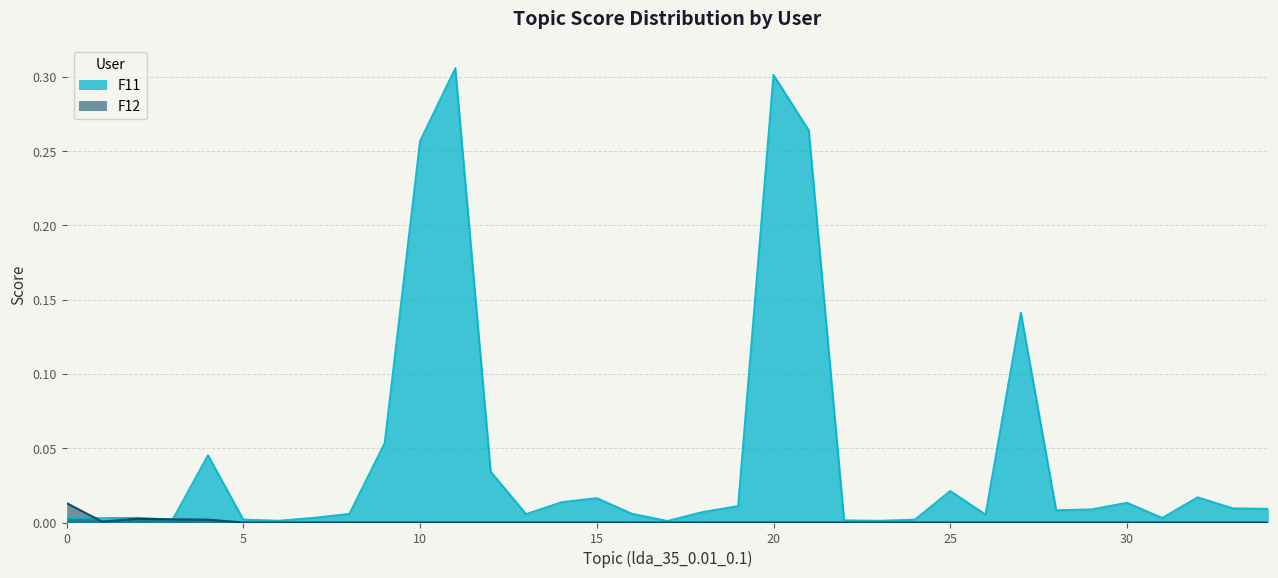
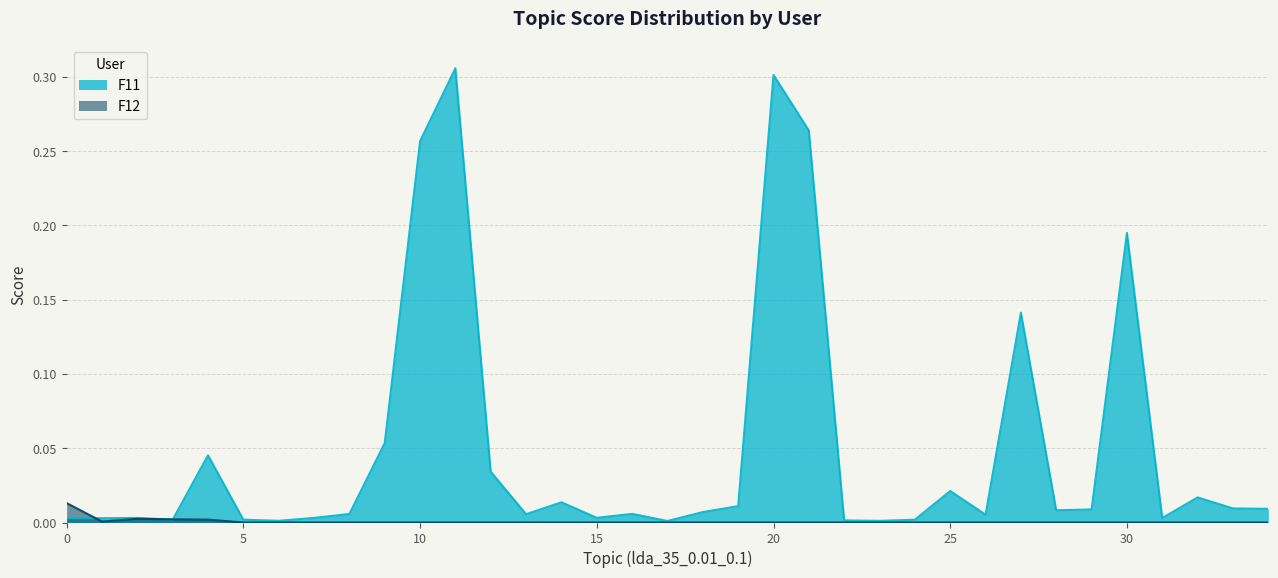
  {
    "F11": {
      "0": 0.003,
      "5": 0.002,
      "10": 0.257,
-     "15": 0.016,
+     "15": 0.003,
      "20": 0.301,
      "25": 0.021,
-     "30": 0.013
+     "30": 0.195
    },
    "F12": {
      "0": 0.013,
      "5": 0.000,
      "10": 0.000,
      "15": 0.000,
      "20": 0.000,
      "25": 0.000,
      "30": 0.000
    }
  }
